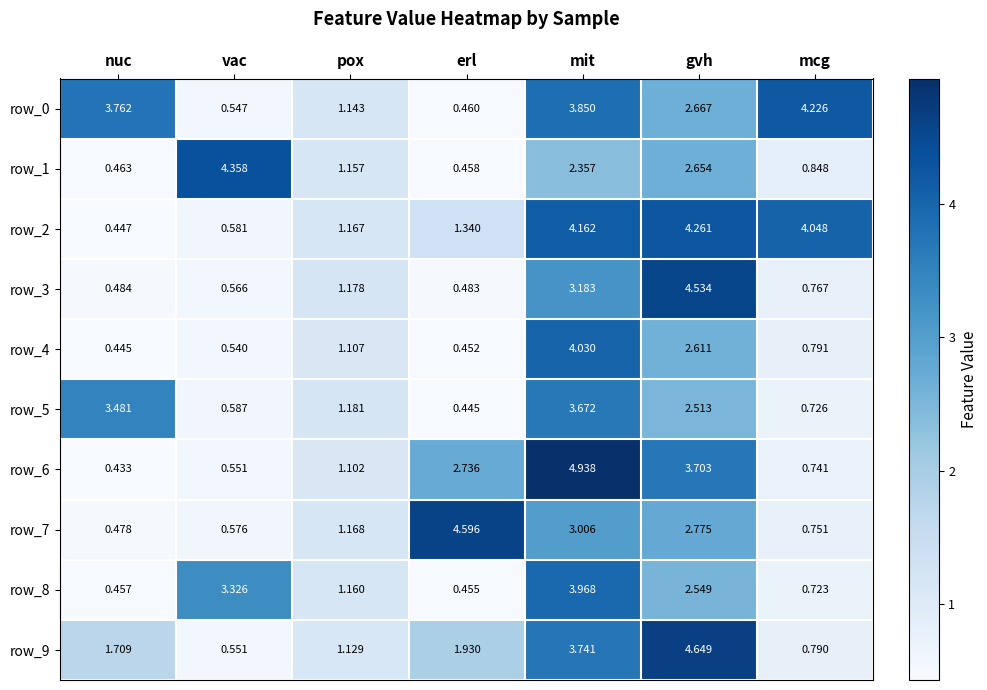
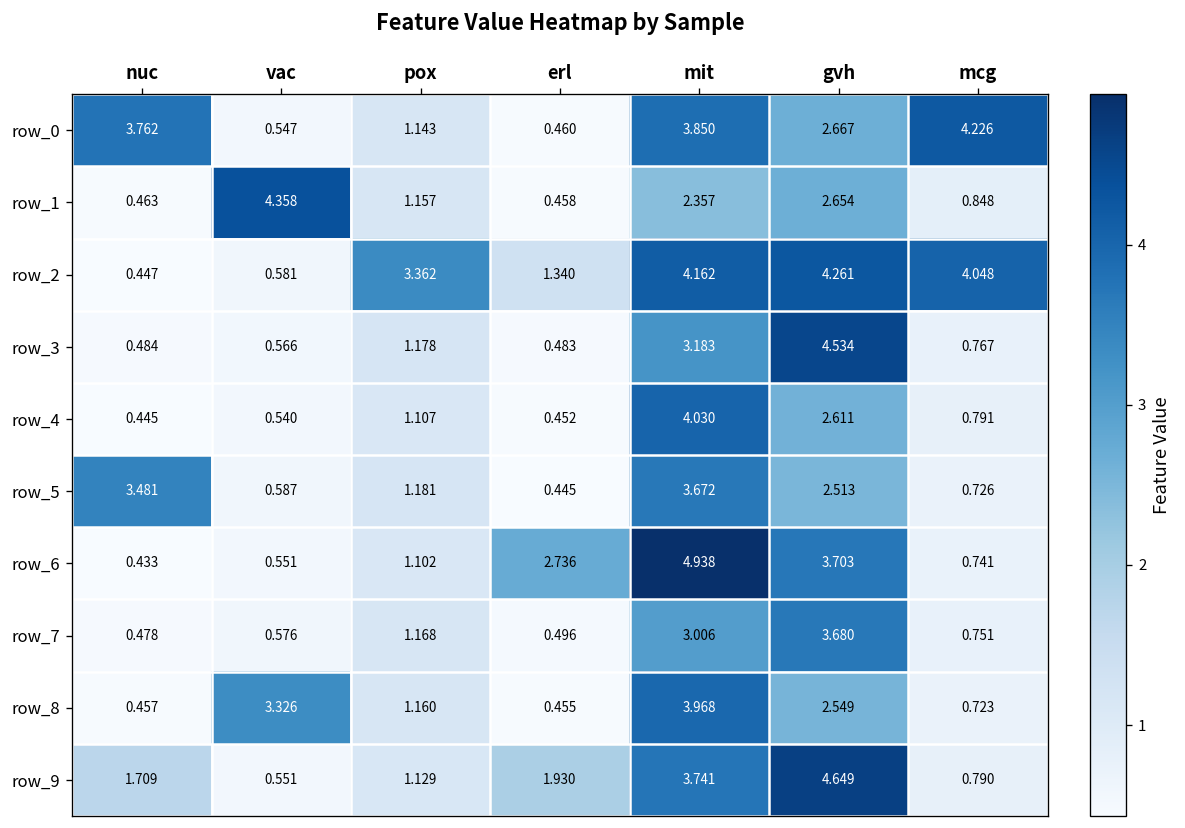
  {
    "row_0": {
      "nuc": 3.762,
      "vac": 0.547,
      "pox": 1.143,
      "erl": 0.460,
      "mit": 3.850,
      "gvh": 2.667,
      "mcg": 4.226
    },
    "row_1": {
      "nuc": 0.463,
      "vac": 4.358,
      "pox": 1.157,
      "erl": 0.458,
      "mit": 2.357,
      "gvh": 2.654,
      "mcg": 0.848
    },
    "row_2": {
      "nuc": 0.447,
      "vac": 0.581,
-     "pox": 1.167,
+     "pox": 3.362,
      "erl": 1.340,
      "mit": 4.162,
      "gvh": 4.261,
      "mcg": 4.048
    },
    "row_3": {
      "nuc": 0.484,
      "vac": 0.566,
      "pox": 1.178,
      "erl": 0.483,
      "mit": 3.183,
      "gvh": 4.534,
      "mcg": 0.767
    },
    "row_4": {
      "nuc": 0.445,
      "vac": 0.540,
      "pox": 1.107,
      "erl": 0.452,
      "mit": 4.030,
      "gvh": 2.611,
      "mcg": 0.791
    },
    "row_5": {
      "nuc": 3.481,
      "vac": 0.587,
      "pox": 1.181,
      "erl": 0.445,
      "mit": 3.672,
      "gvh": 2.513,
      "mcg": 0.726
    },
    "row_6": {
      "nuc": 0.433,
      "vac": 0.551,
      "pox": 1.102,
      "erl": 2.736,
      "mit": 4.938,
      "gvh": 3.703,
      "mcg": 0.741
    },
    "row_7": {
      "nuc": 0.478,
      "vac": 0.576,
      "pox": 1.168,
-     "erl": 4.596,
+     "erl": 0.496,
      "mit": 3.006,
-     "gvh": 2.775,
+     "gvh": 3.680,
      "mcg": 0.751
    },
    "row_8": {
      "nuc": 0.457,
      "vac": 3.326,
      "pox": 1.160,
      "erl": 0.455,
      "mit": 3.968,
      "gvh": 2.549,
      "mcg": 0.723
    },
    "row_9": {
      "nuc": 1.709,
      "vac": 0.551,
      "pox": 1.129,
      "erl": 1.930,
      "mit": 3.741,
      "gvh": 4.649,
      "mcg": 0.790
    }
  }
